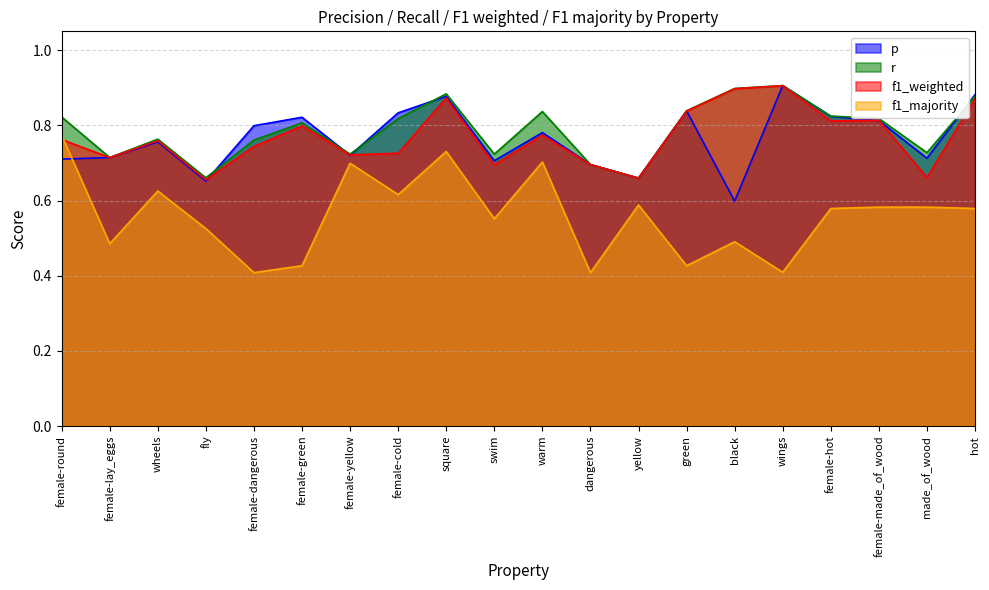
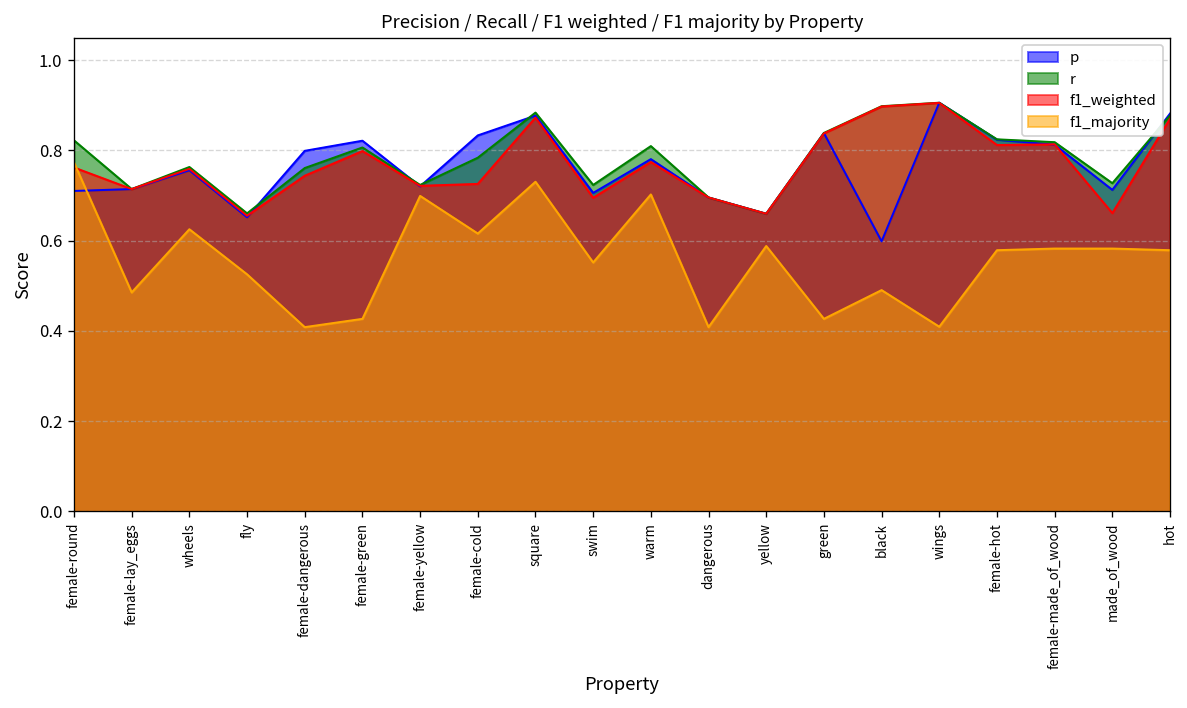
  {
    "p": {
      "female-round": 0.71,
      "female-dangerous": 0.80,
      "female-green": 0.82,
      "female-cold": 0.83,
      "swim": 0.71,
      "black": 0.60,
      "made_of_wood": 0.71
    },
    "r": {
      "female-round": 0.82,
      "female-dangerous": 0.76,
      "female-green": 0.81,
-     "female-cold": 0.82,
+     "female-cold": 0.78,
      "swim": 0.72,
-     "warm": 0.84,
+     "warm": 0.81,
      "made_of_wood": 0.73
    },
    "f1_weighted": {
      "female-round": 0.76,
      "female-dangerous": 0.74,
      "female-green": 0.80,
      "female-cold": 0.73,
      "swim": 0.69,
      "female-hot": 0.81,
      "made_of_wood": 0.66,
      "hot": 0.87
    },
    "f1_majority": {
      "female-round": 0.77,
      "female-lay_eggs": 0.49,
      "wheels": 0.63,
      "fly": 0.53,
      "female-dangerous": 0.41,
      "female-green": 0.43,
      "female-yellow": 0.70,
      "female-cold": 0.62,
      "square": 0.73,
      "swim": 0.55,
      "warm": 0.70,
      "dangerous": 0.41,
      "yellow": 0.59,
      "green": 0.43,
      "black": 0.49,
      "wings": 0.41,
      "female-hot": 0.58,
      "female-made_of_wood": 0.58,
      "made_of_wood": 0.58,
      "hot": 0.58
    }
  }
